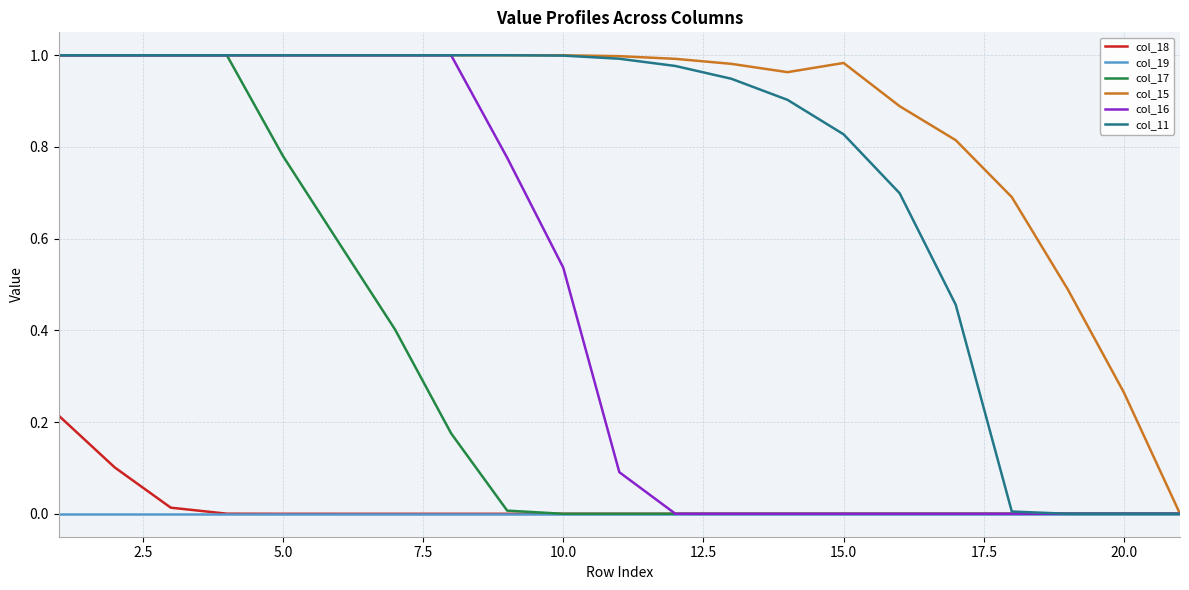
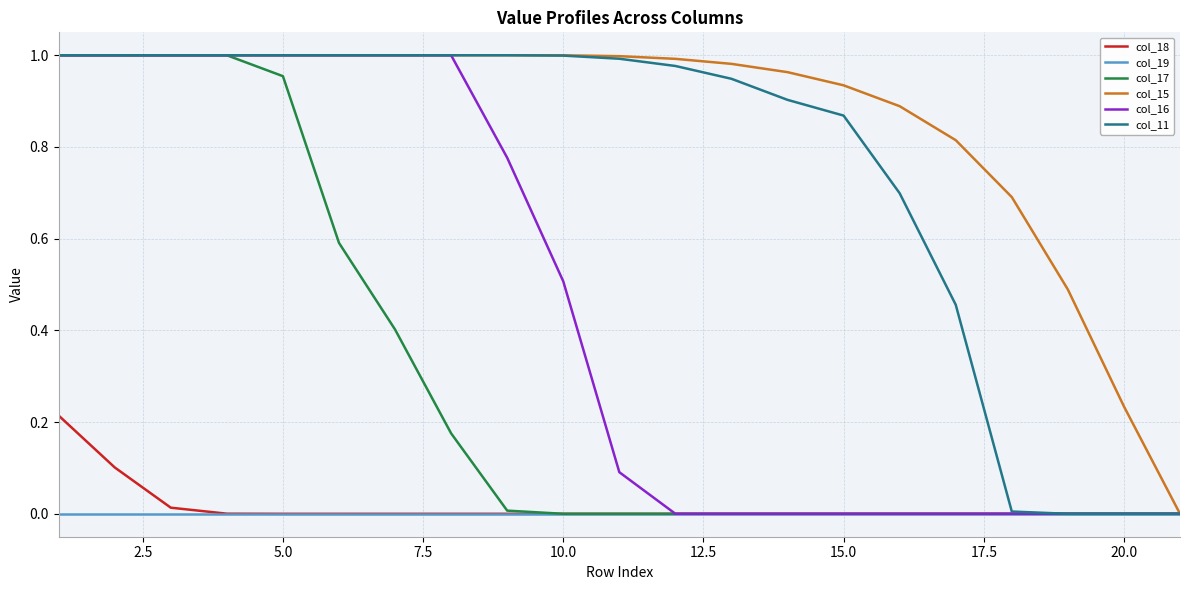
  {
    "col_17": {
-     "5.0": 0.78
+     "5.0": 0.95
    },
    "col_15": {
-     "15.0": 0.98,
-     "20.0": 0.26
+     "15.0": 0.93,
+     "20.0": 0.23
    },
    "col_16": {
-     "10.0": 0.54
+     "10.0": 0.51
    },
    "col_11": {
-     "15.0": 0.83
+     "15.0": 0.87
    }
  }
